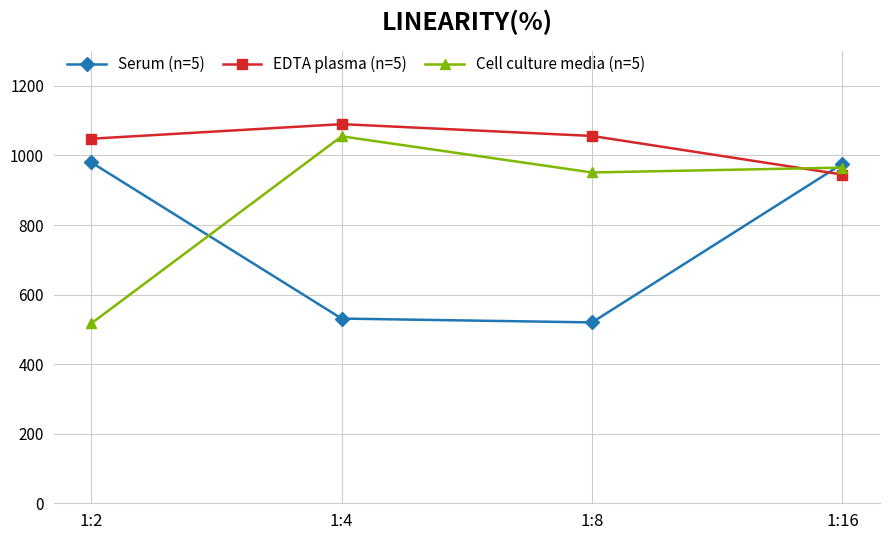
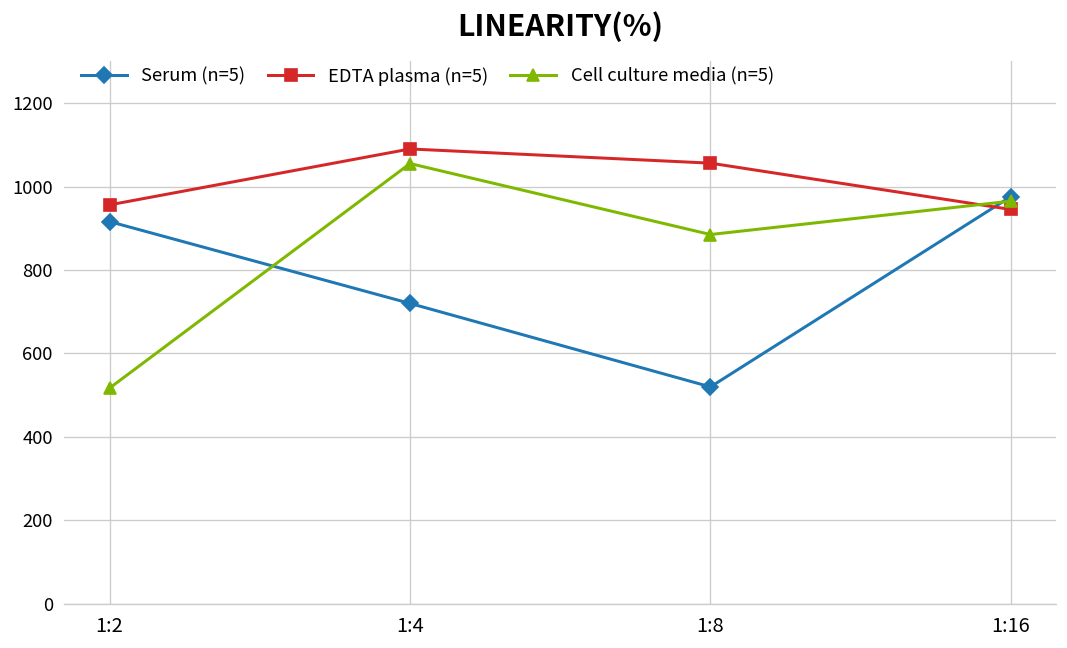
  {
    "Serum (n=5)": {
-     "1:2": 980,
-     "1:4": 530,
+     "1:2": 920,
+     "1:4": 720,
      "1:8": 520,
      "1:16": 980
    },
    "EDTA plasma (n=5)": {
-     "1:2": 1050,
+     "1:2": 960,
      "1:4": 1090,
      "1:8": 1060,
      "1:16": 950
    },
    "Cell culture media (n=5)": {
      "1:2": 520,
      "1:4": 1060,
-     "1:8": 950,
+     "1:8": 890,
      "1:16": 970
    }
  }
